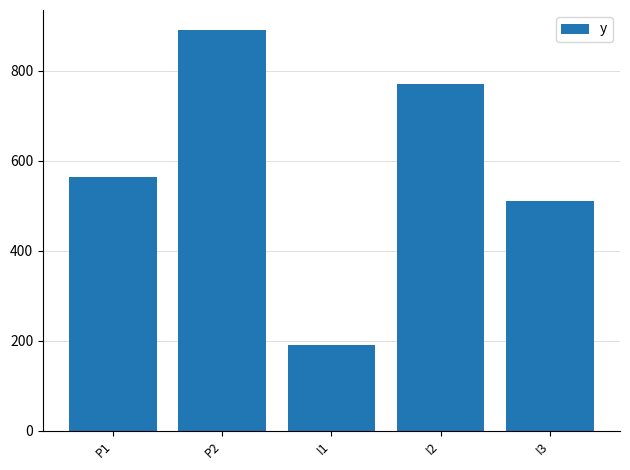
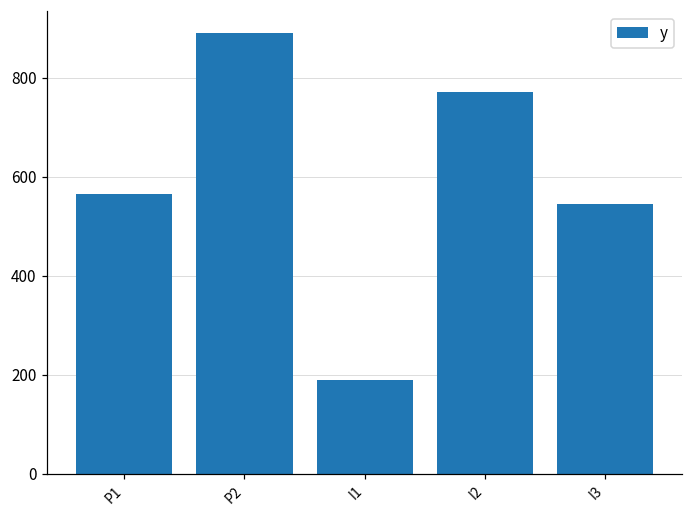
  {
    "P1": 560,
    "P2": 890,
    "I1": 190,
    "I2": 770,
-   "I3": 510
+   "I3": 550
  }
